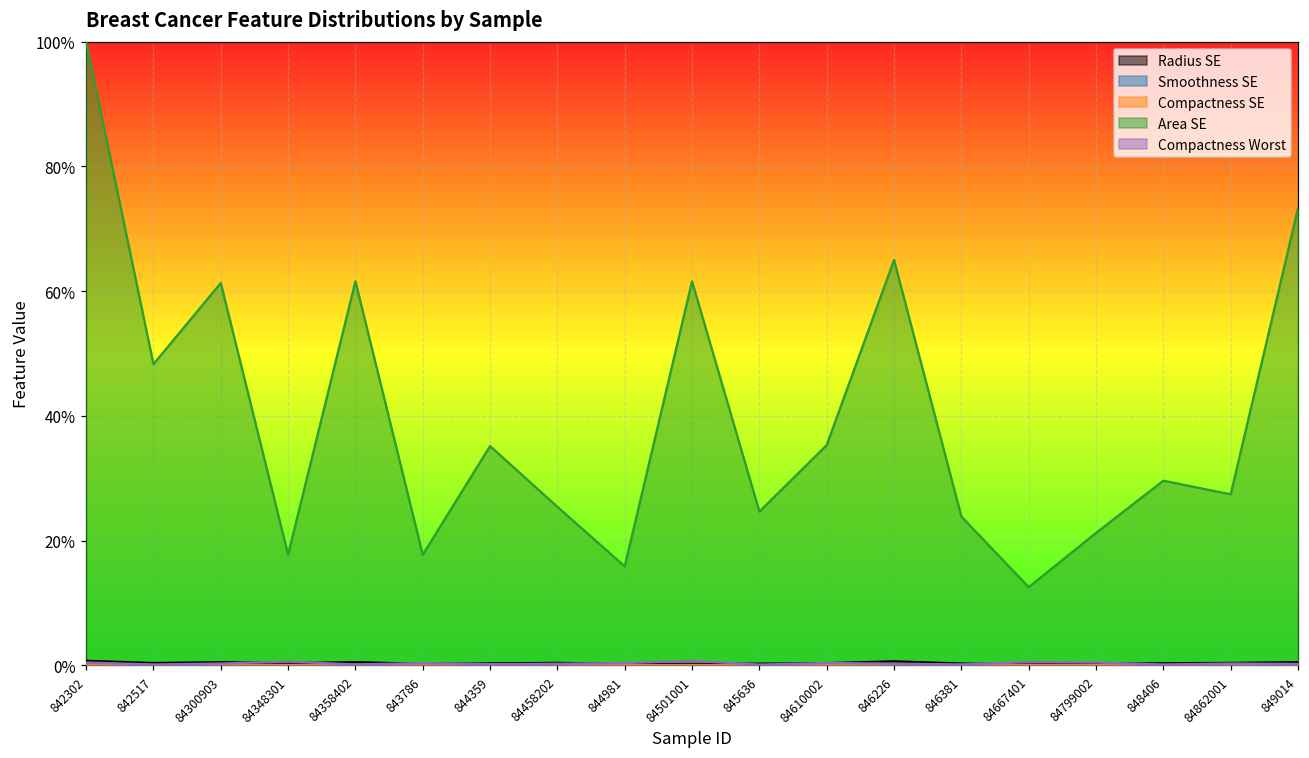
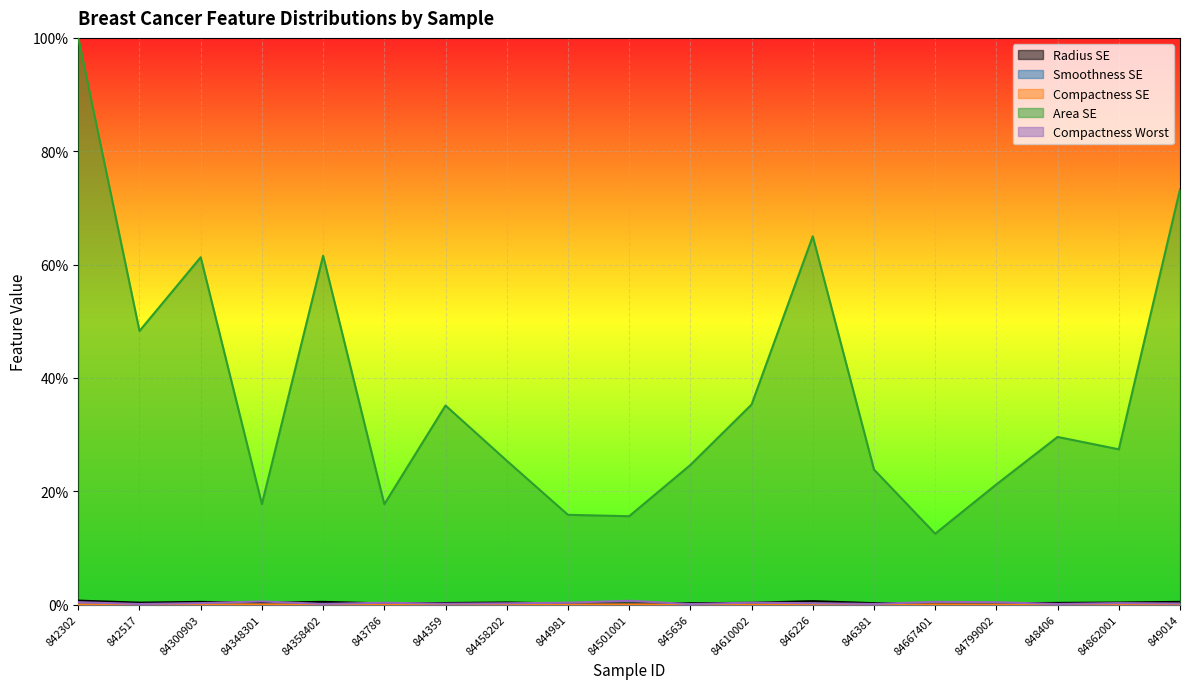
  {
    "Area SE": {
      "842302": "100%",
      "842517": "48%",
      "84300903": "61%",
      "84348301": "18%",
      "84358402": "62%",
      "843786": "18%",
      "844359": "35%",
      "84458202": "25%",
      "844981": "16%",
-     "84501001": "62%",
+     "84501001": "16%",
      "845636": "25%",
      "84610002": "35%",
      "846226": "65%",
      "846381": "24%",
      "84667401": "13%",
      "84799002": "21%",
      "848406": "30%",
      "84862001": "27%",
      "849014": "73%"
    },
    "Compactness Worst": {
      "84501001": "1%"
    }
  }
